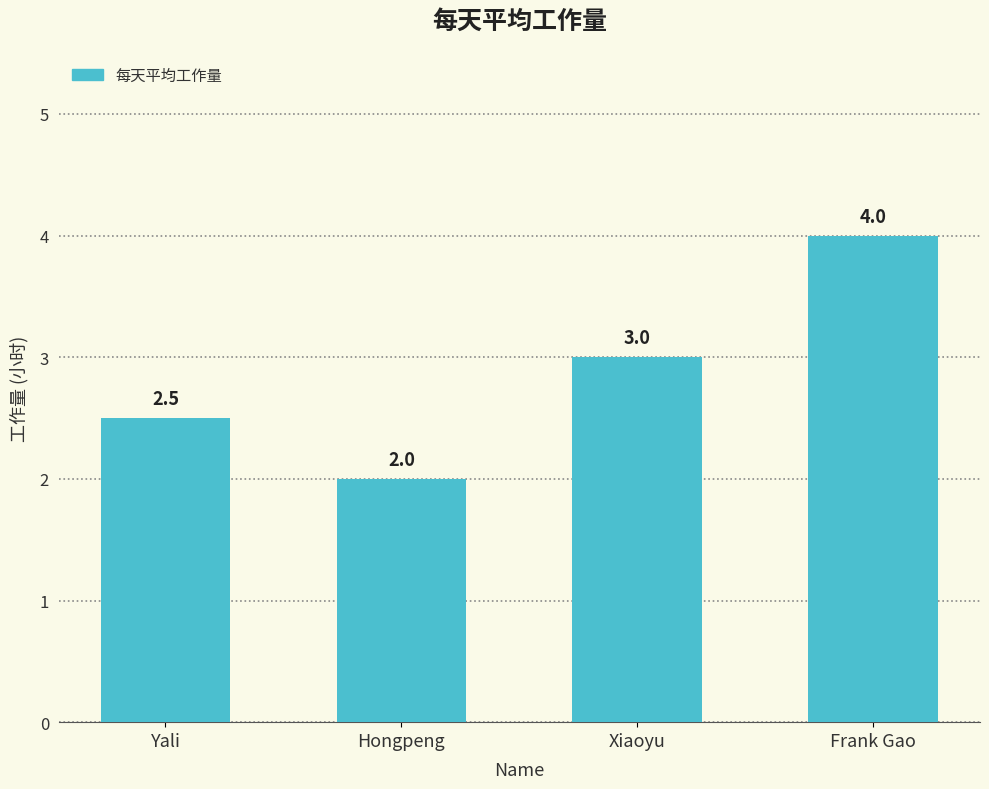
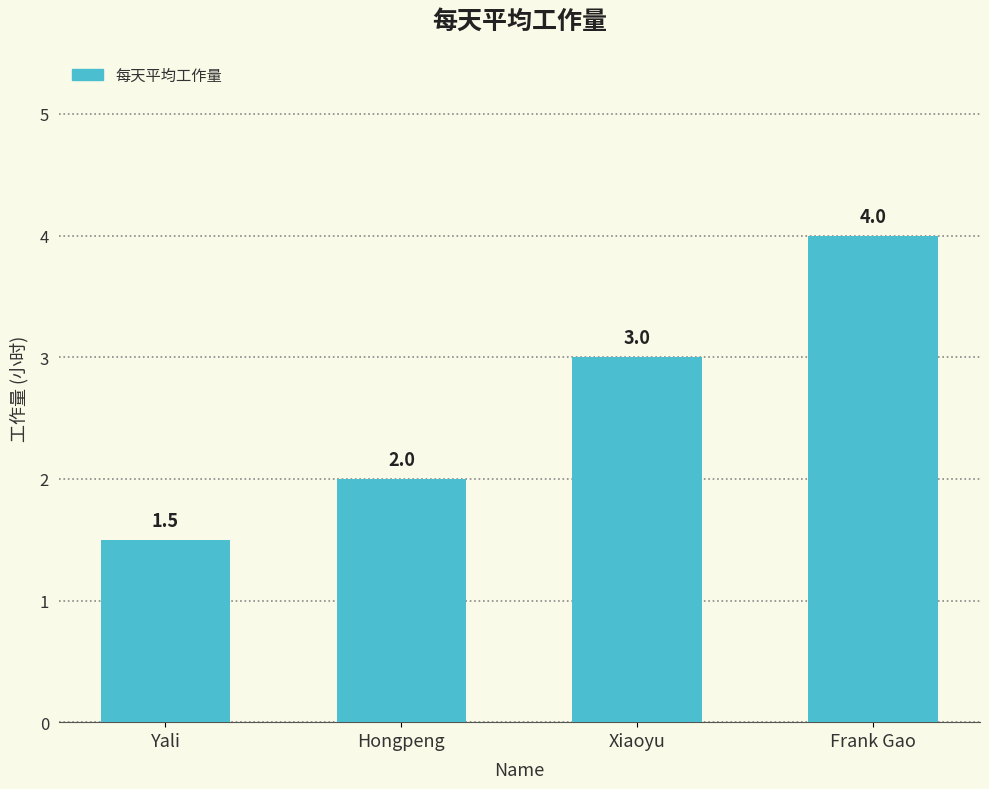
  {
-   "Yali": 2.5,
+   "Yali": 1.5,
    "Hongpeng": 2.0,
    "Xiaoyu": 3.0,
    "Frank Gao": 4.0
  }
